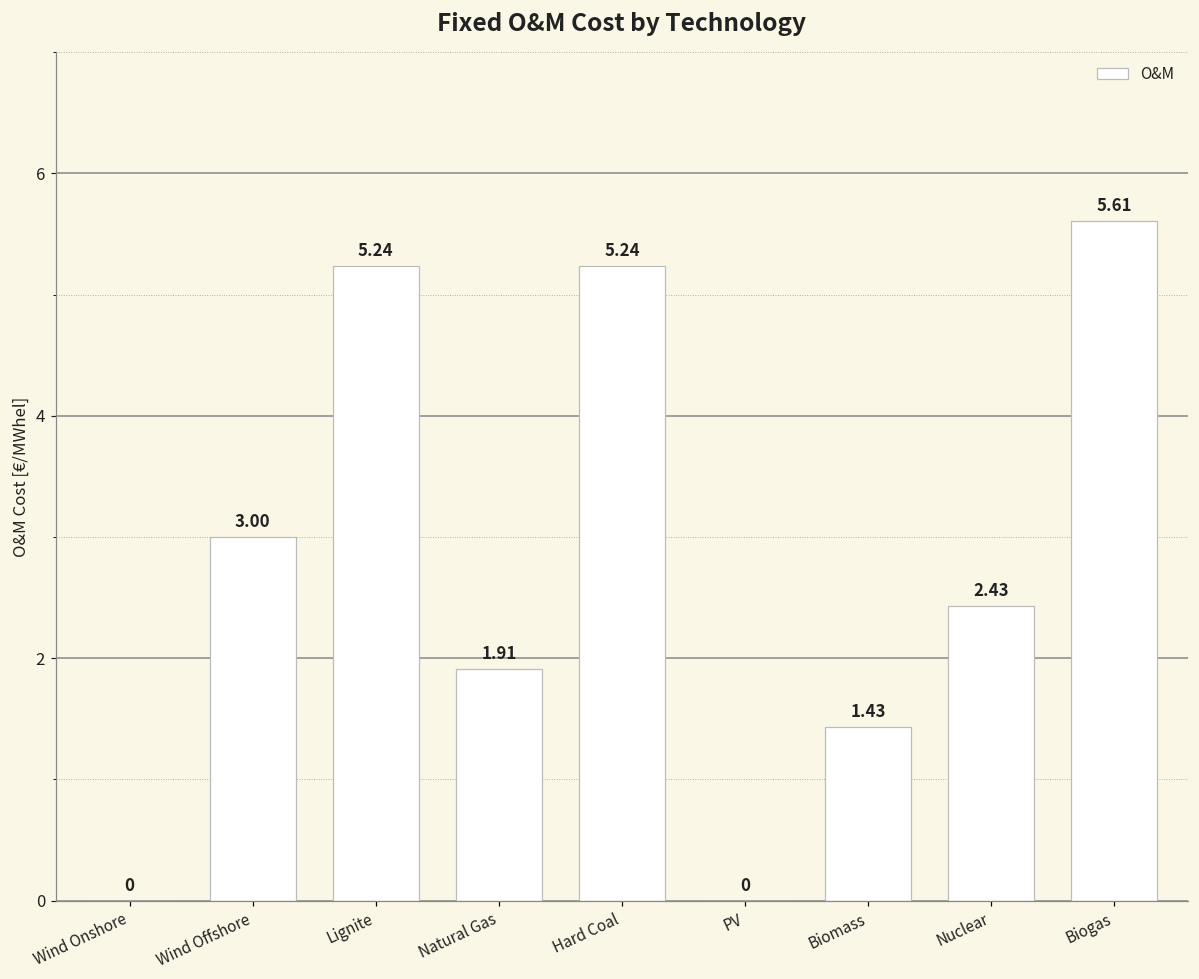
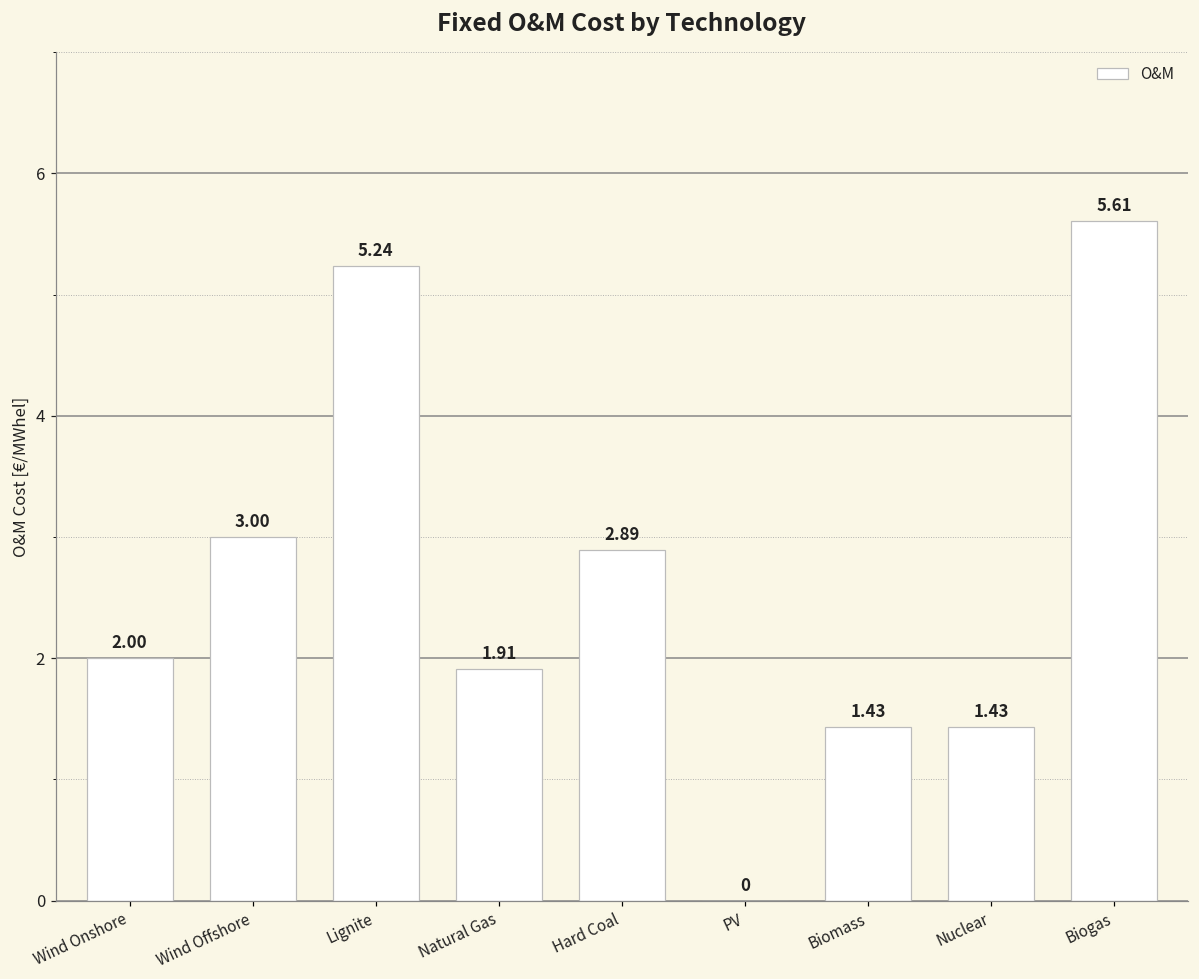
  {
-   "Wind Onshore": 0,
+   "Wind Onshore": 2.00,
    "Wind Offshore": 3.00,
    "Lignite": 5.24,
    "Natural Gas": 1.91,
-   "Hard Coal": 5.24,
+   "Hard Coal": 2.89,
    "PV": 0,
    "Biomass": 1.43,
-   "Nuclear": 2.43,
+   "Nuclear": 1.43,
    "Biogas": 5.61
  }
